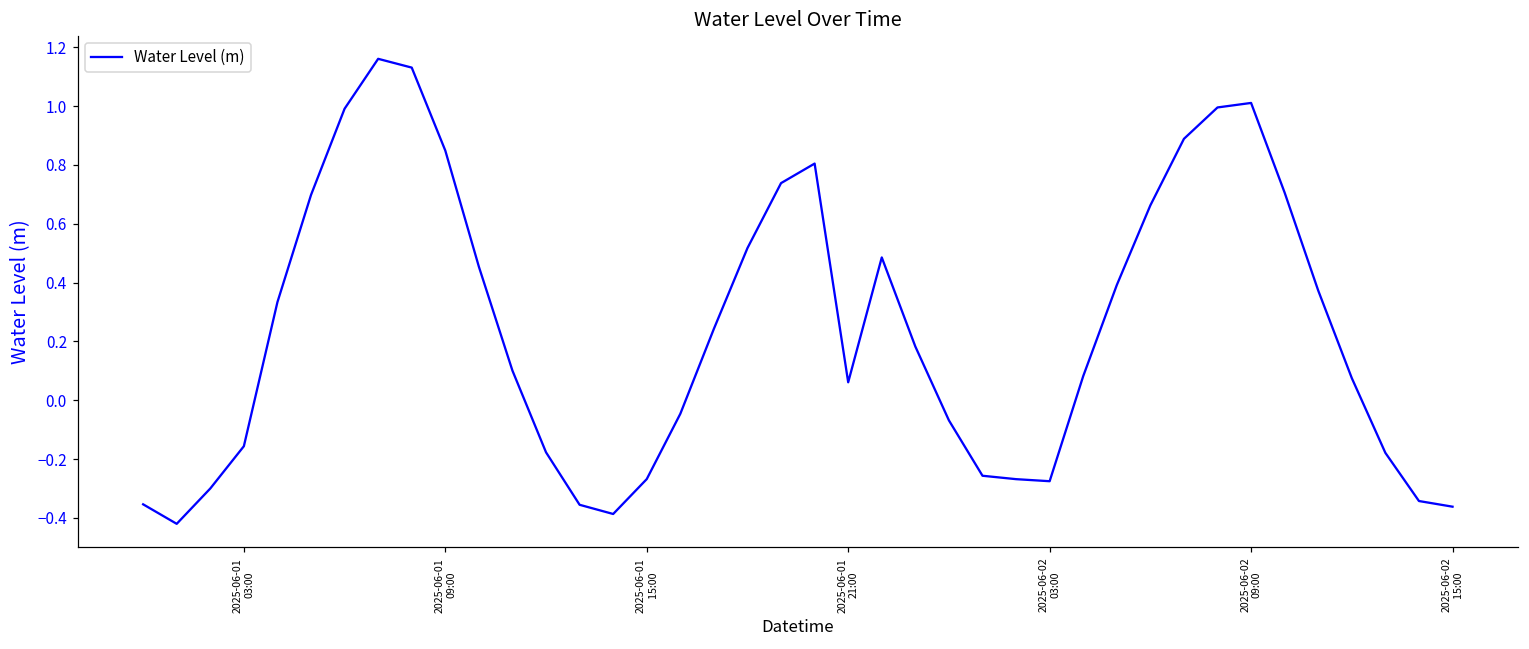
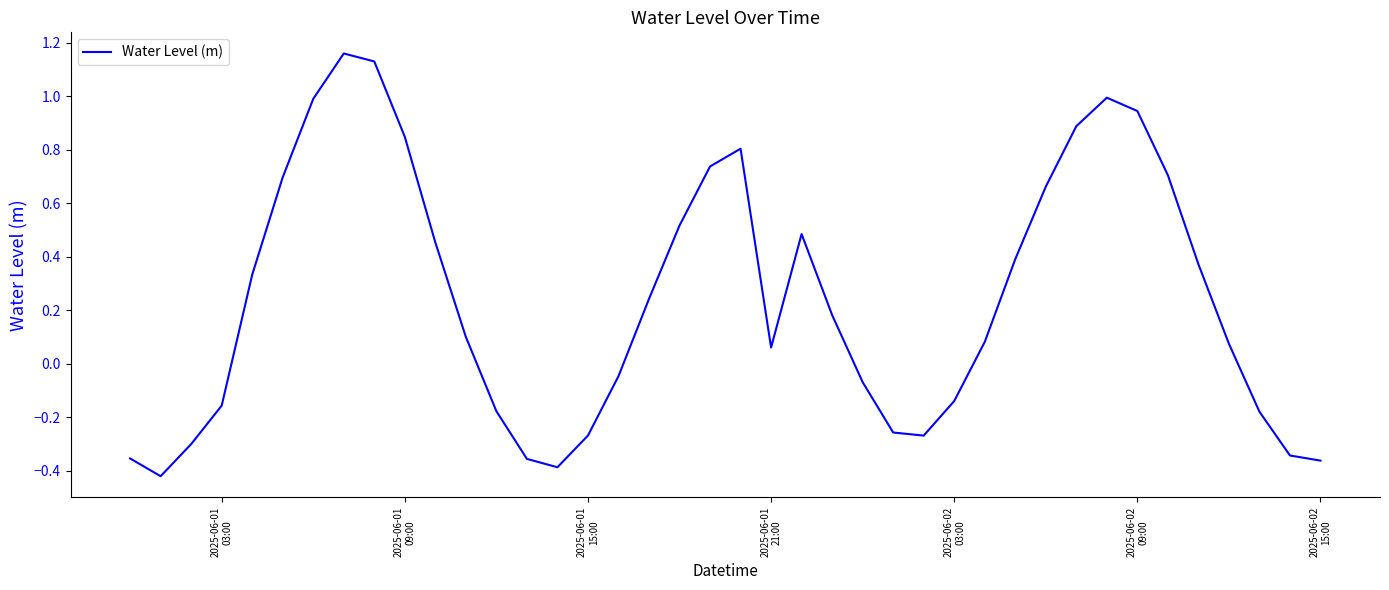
  {
    "2025-06-01 03:00": -0.16,
    "2025-06-01 09:00": 0.85,
    "2025-06-01 15:00": -0.27,
    "2025-06-01 21:00": 0.06,
-   "2025-06-02 03:00": -0.28,
-   "2025-06-02 09:00": 1.01,
+   "2025-06-02 03:00": -0.14,
+   "2025-06-02 09:00": 0.95,
    "2025-06-02 15:00": -0.36
  }
